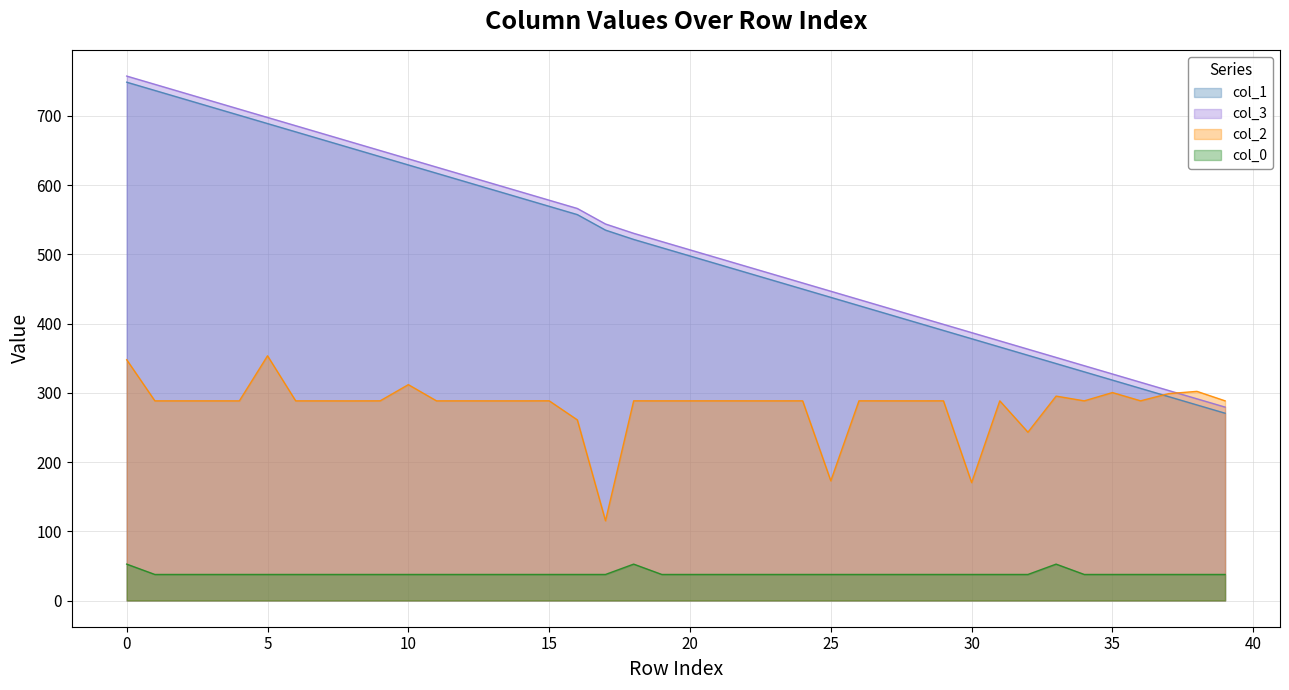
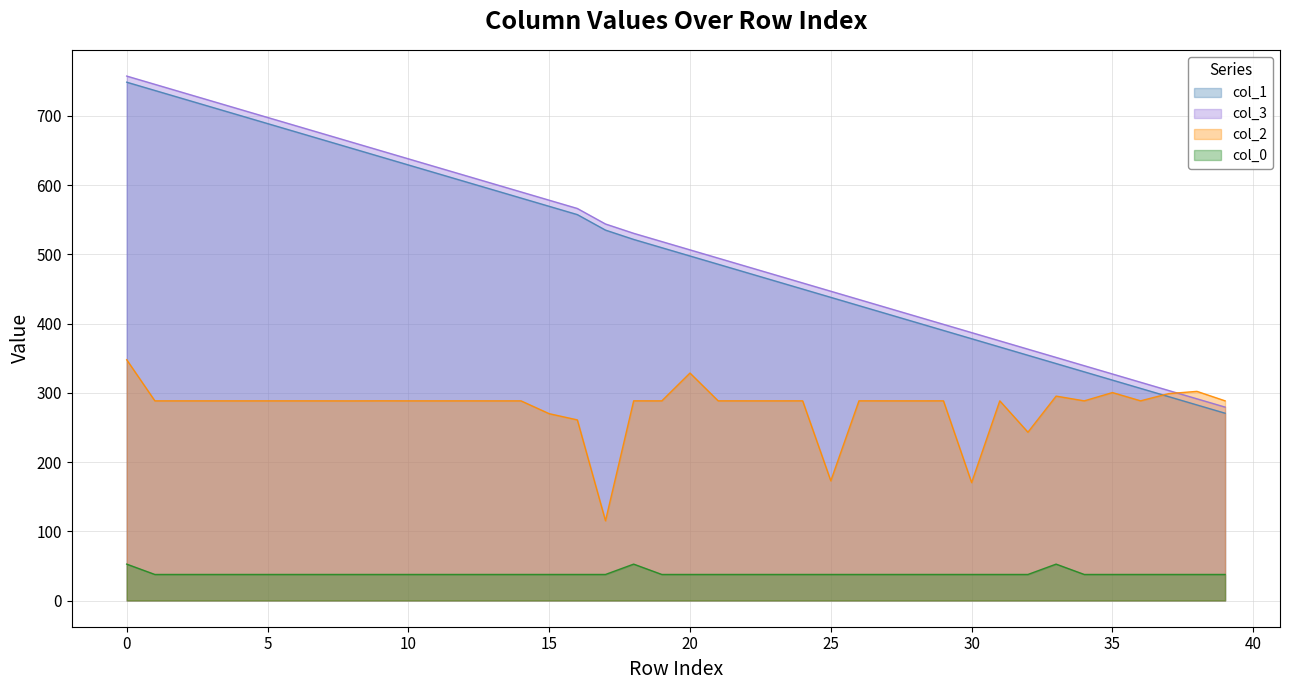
  {
    "col_2": {
      "0": 350,
-     "5": 350,
-     "10": 310,
-     "15": 290,
-     "20": 290,
+     "5": 290,
+     "10": 290,
+     "15": 270,
+     "20": 330,
      "25": 170,
      "30": 170,
      "35": 300
    },
    "col_0": {
      "0": 50,
      "5": 40,
      "10": 40,
      "15": 40,
      "20": 40,
      "25": 40,
      "30": 40,
      "35": 40
    }
  }
